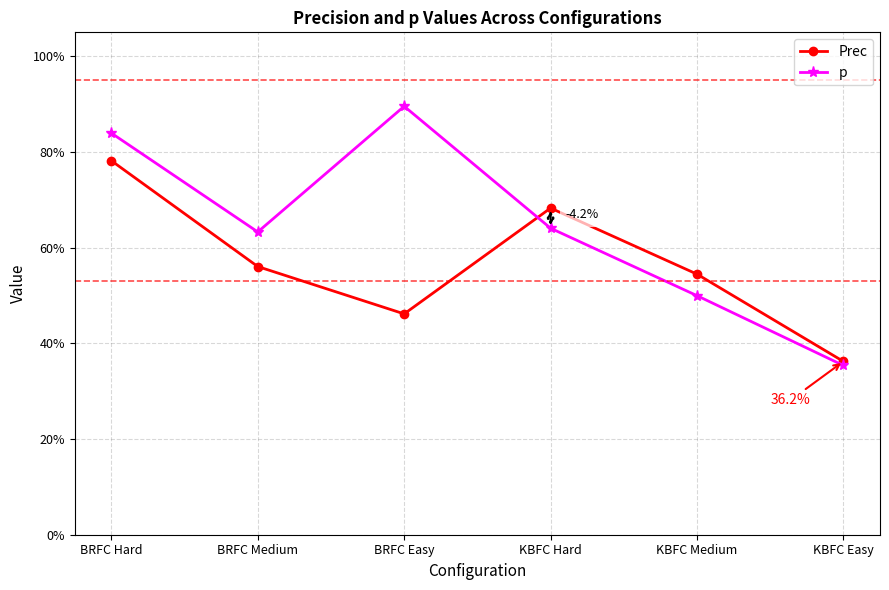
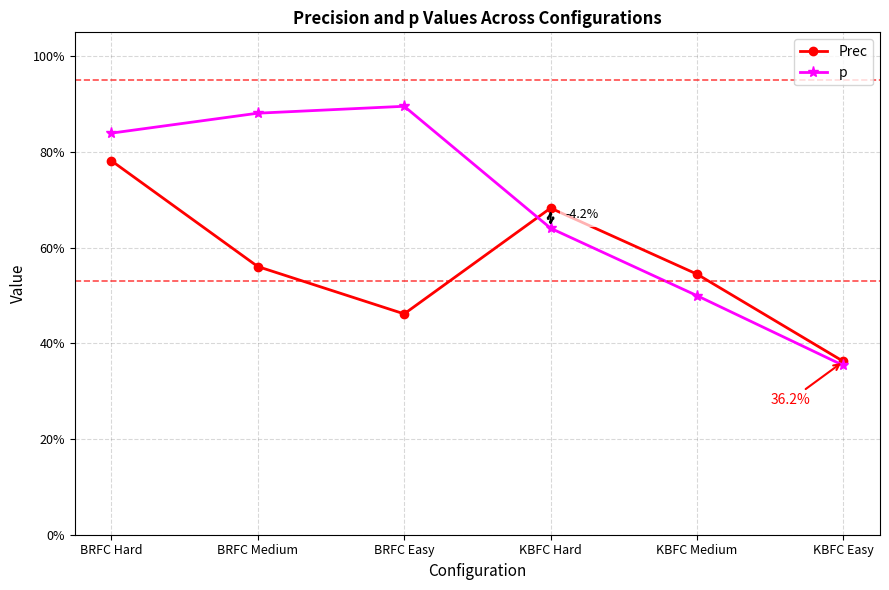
  {
    "Prec": {
      "KBFC Easy": "36.2%"
    },
    "p": {
      "BRFC Hard": "84%",
-     "BRFC Medium": "63%",
+     "BRFC Medium": "88%",
      "BRFC Easy": "90%",
      "KBFC Hard": "64%",
      "KBFC Medium": "50%"
    }
  }
